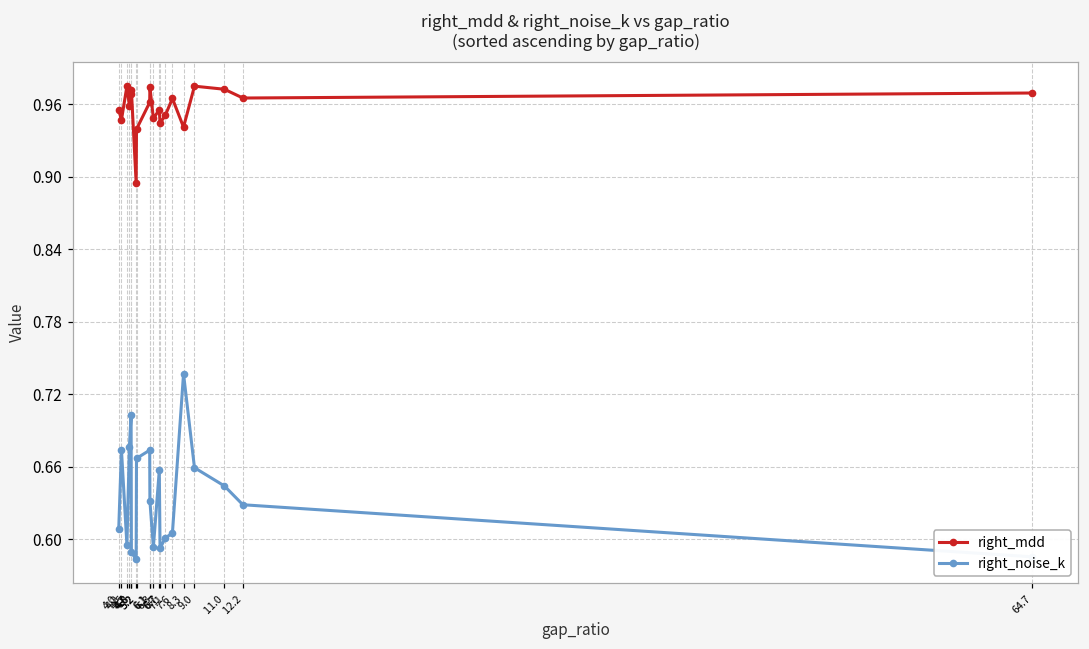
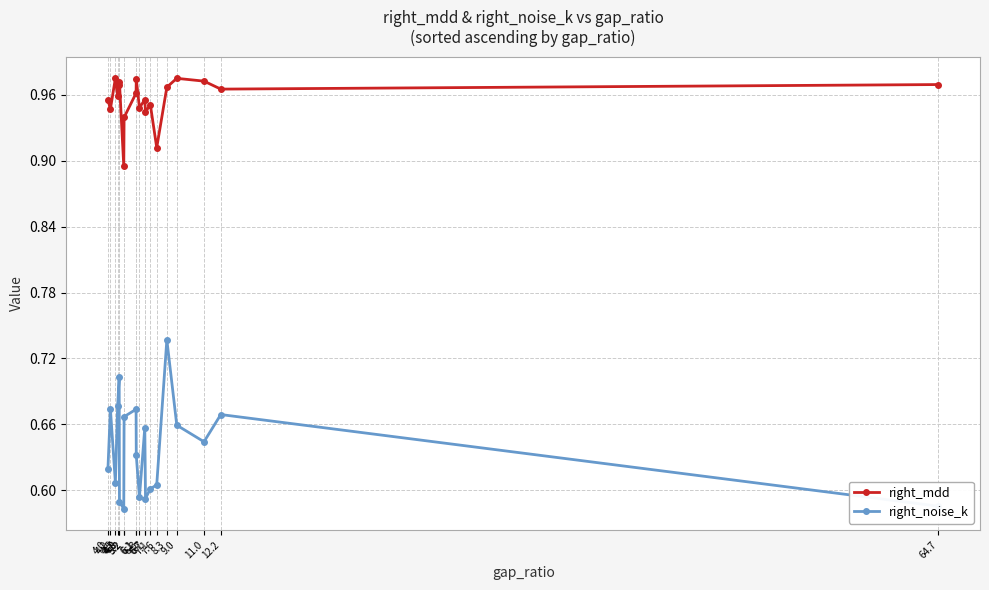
  {
    "right_mdd": {
      "4.0": 0.955,
      "4.2": 0.947,
      "4.5": 0.975,
      "4.7": 0.959,
      "6.3": 0.948,
      "7.1": 0.951,
-     "7.6": 0.965,
-     "8.3": 0.941,
+     "7.6": 0.912,
+     "8.3": 0.967,
      "9.0": 0.975,
      "11.0": 0.972,
      "12.2": 0.965,
      "64.7": 0.969
    },
    "right_noise_k": {
-     "4.0": 0.609,
+     "4.0": 0.620,
      "4.2": 0.674,
-     "4.5": 0.595,
+     "4.5": 0.607,
      "4.7": 0.677,
      "6.3": 0.594,
      "7.1": 0.601,
      "7.6": 0.605,
      "8.3": 0.737,
      "9.0": 0.659,
      "11.0": 0.644,
-     "12.2": 0.629
+     "12.2": 0.669
    }
  }
